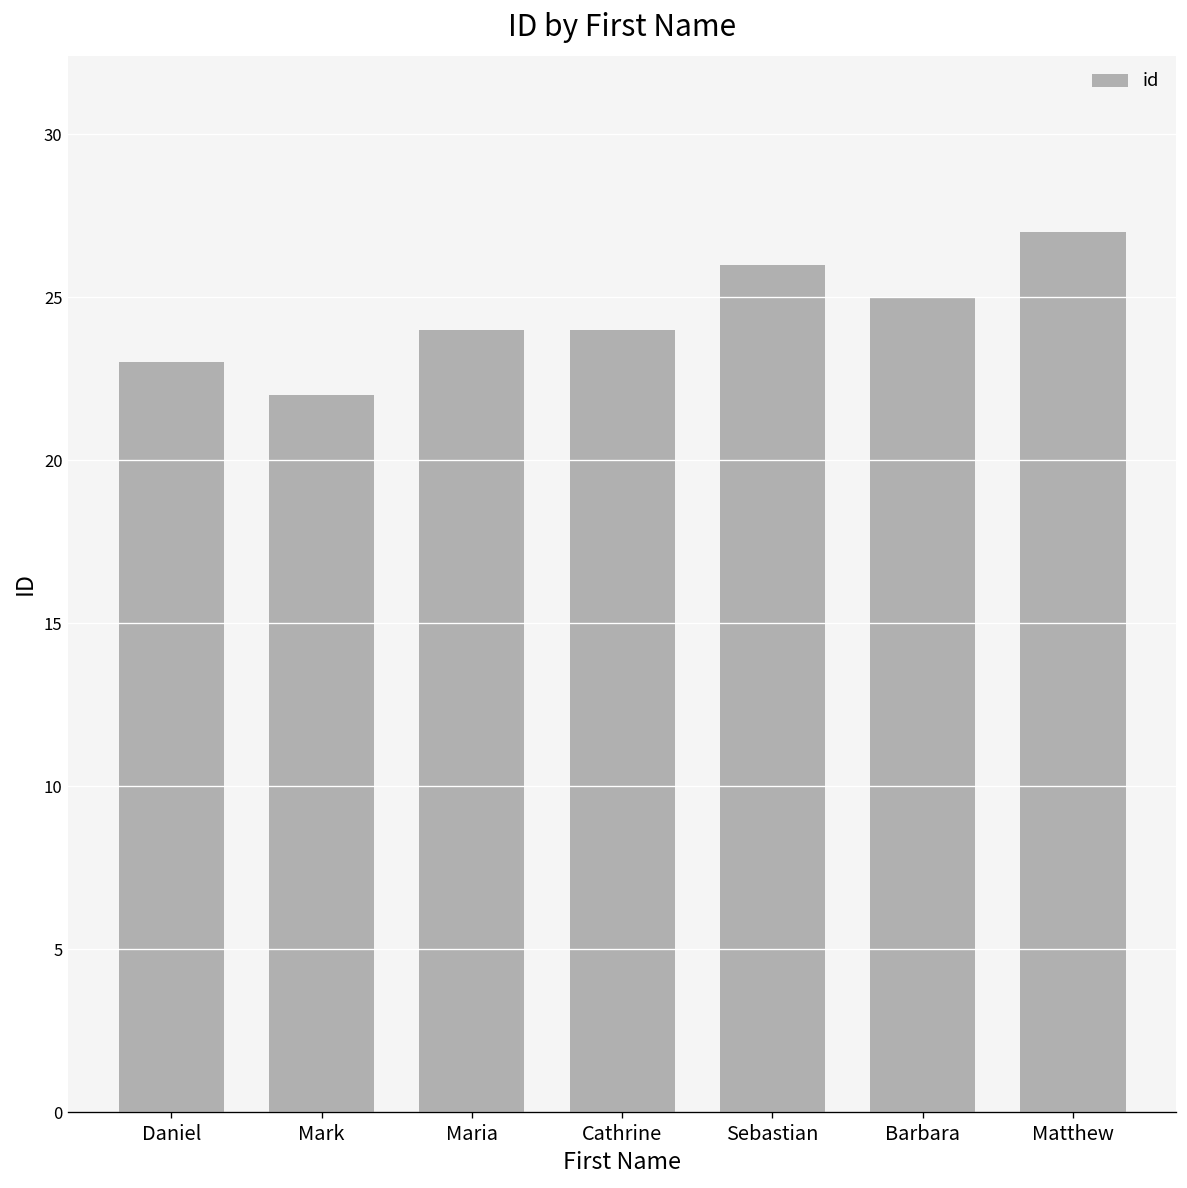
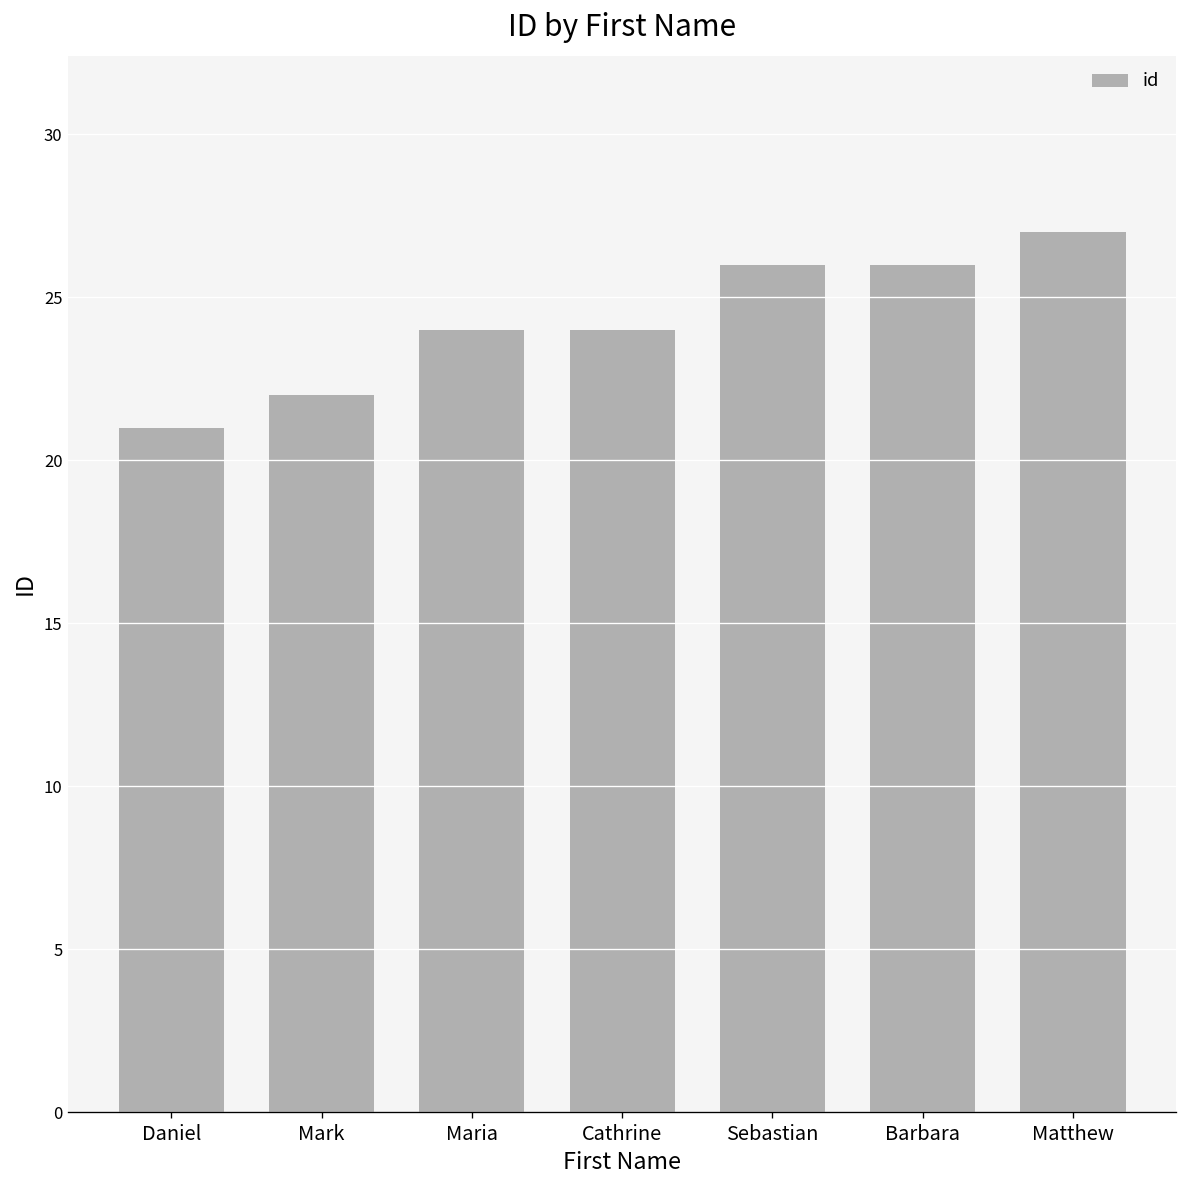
  {
-   "Daniel": 23,
+   "Daniel": 21,
    "Mark": 22,
    "Maria": 24,
    "Cathrine": 24,
    "Sebastian": 26,
-   "Barbara": 25,
+   "Barbara": 26,
    "Matthew": 27
  }
